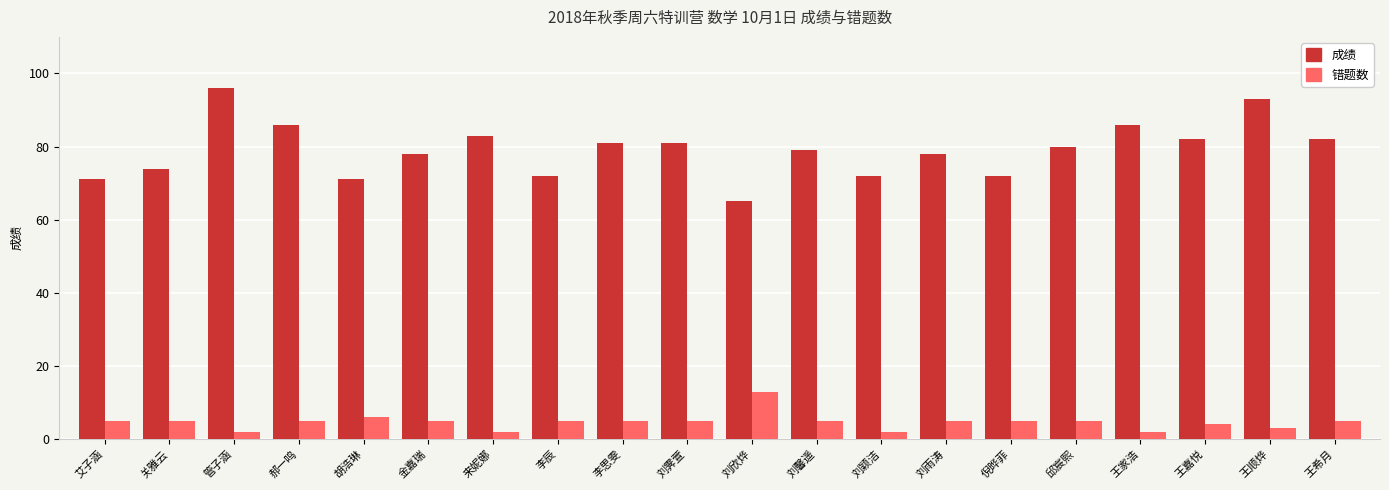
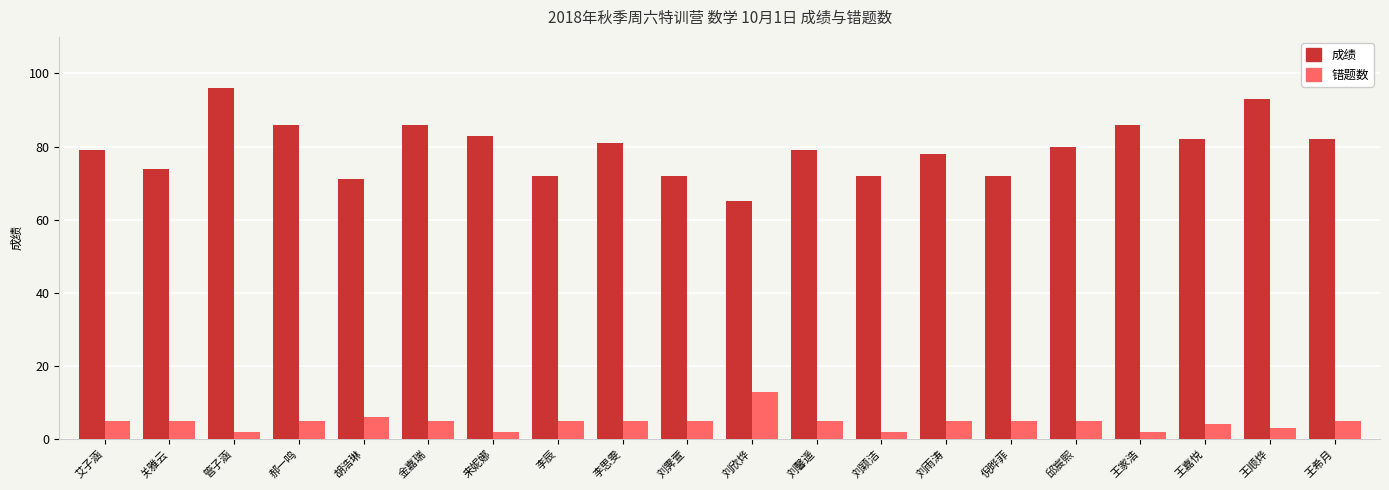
  {
    "成绩": {
-     "艾子涵": 71,
+     "艾子涵": 79,
      "关雅云": 74,
      "管子涵": 96,
      "郝一鸣": 86,
      "胡浩琳": 71,
-     "金嘉瑞": 78,
+     "金嘉瑞": 86,
      "来妮娜": 83,
      "李辰": 72,
      "李思雯": 81,
-     "刘霁萱": 81,
+     "刘霁萱": 72,
      "刘欣烨": 65,
      "刘馨遥": 79,
      "刘颖洁": 72,
      "刘雨涛": 78,
      "倪晔菲": 72,
      "邱宸熙": 80,
      "王家浩": 86,
      "王嘉悦": 82,
      "王顺烨": 93,
      "王希月": 82
    },
    "错题数": {
      "艾子涵": 5,
      "关雅云": 5,
      "管子涵": 2,
      "郝一鸣": 5,
      "胡浩琳": 6,
      "金嘉瑞": 5,
      "来妮娜": 2,
      "李辰": 5,
      "李思雯": 5,
      "刘霁萱": 5,
      "刘欣烨": 13,
      "刘馨遥": 5,
      "刘颖洁": 2,
      "刘雨涛": 5,
      "倪晔菲": 5,
      "邱宸熙": 5,
      "王家浩": 2,
      "王嘉悦": 4,
      "王顺烨": 3,
      "王希月": 5
    }
  }
